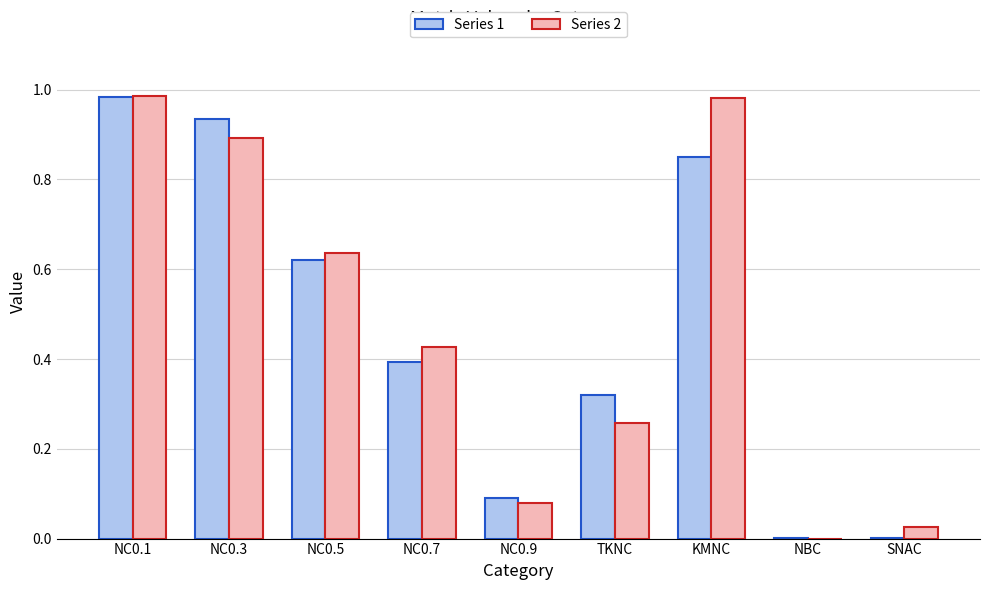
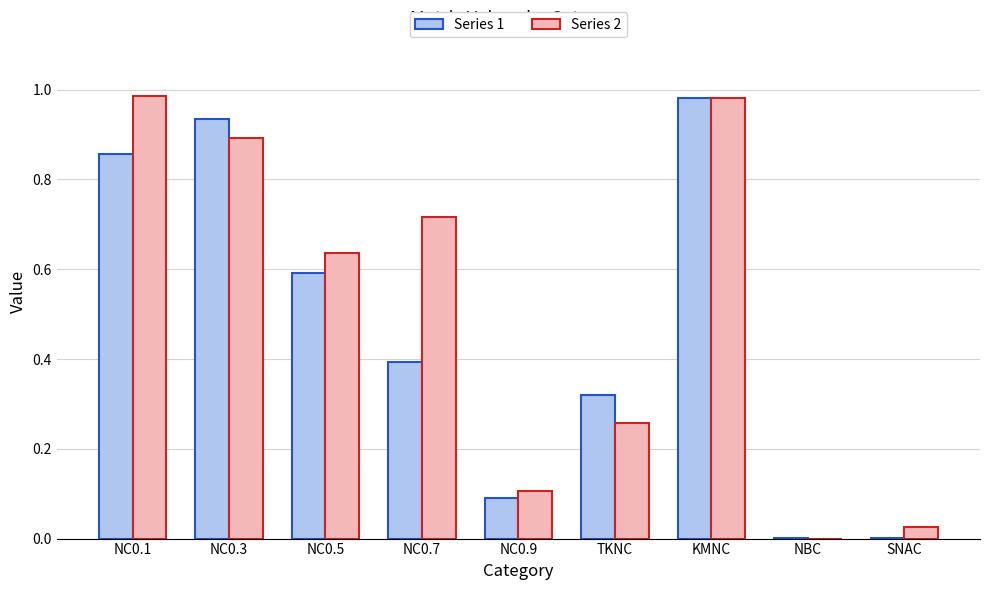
  {
    "Series 1": {
-     "NC0.1": 0.98,
+     "NC0.1": 0.86,
      "NC0.3": 0.93,
-     "NC0.5": 0.62,
+     "NC0.5": 0.59,
      "NC0.7": 0.39,
      "NC0.9": 0.09,
      "TKNC": 0.32,
-     "KMNC": 0.85
+     "KMNC": 0.98
    },
    "Series 2": {
      "NC0.1": 0.99,
      "NC0.3": 0.89,
      "NC0.5": 0.64,
-     "NC0.7": 0.43,
-     "NC0.9": 0.08,
+     "NC0.7": 0.72,
+     "NC0.9": 0.11,
      "TKNC": 0.26,
      "KMNC": 0.98,
      "SNAC": 0.02
    }
  }
